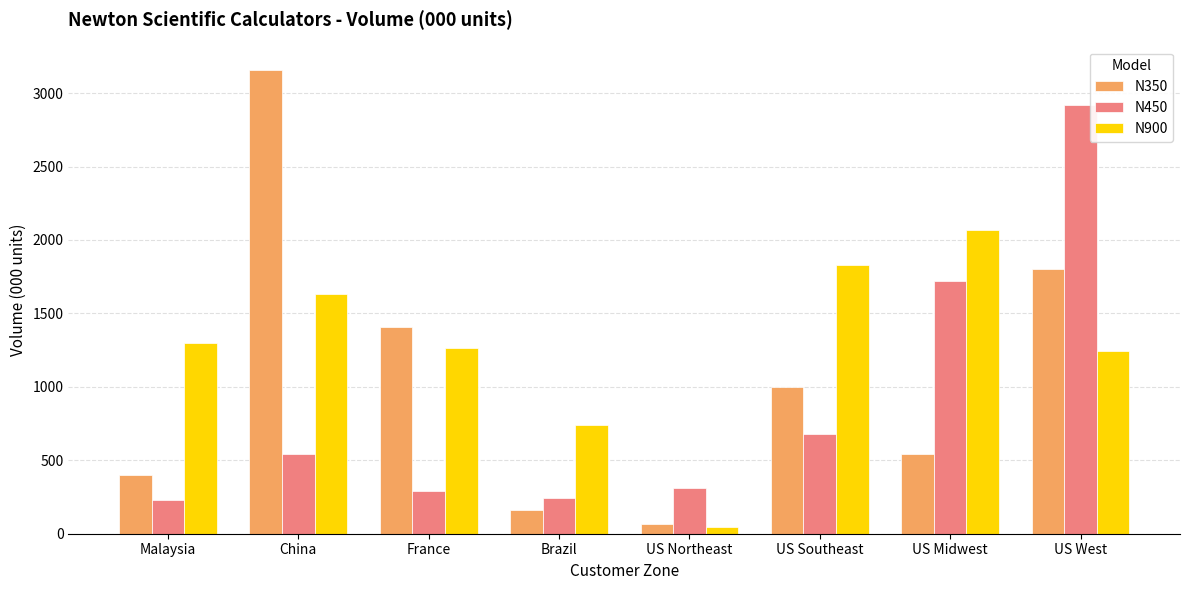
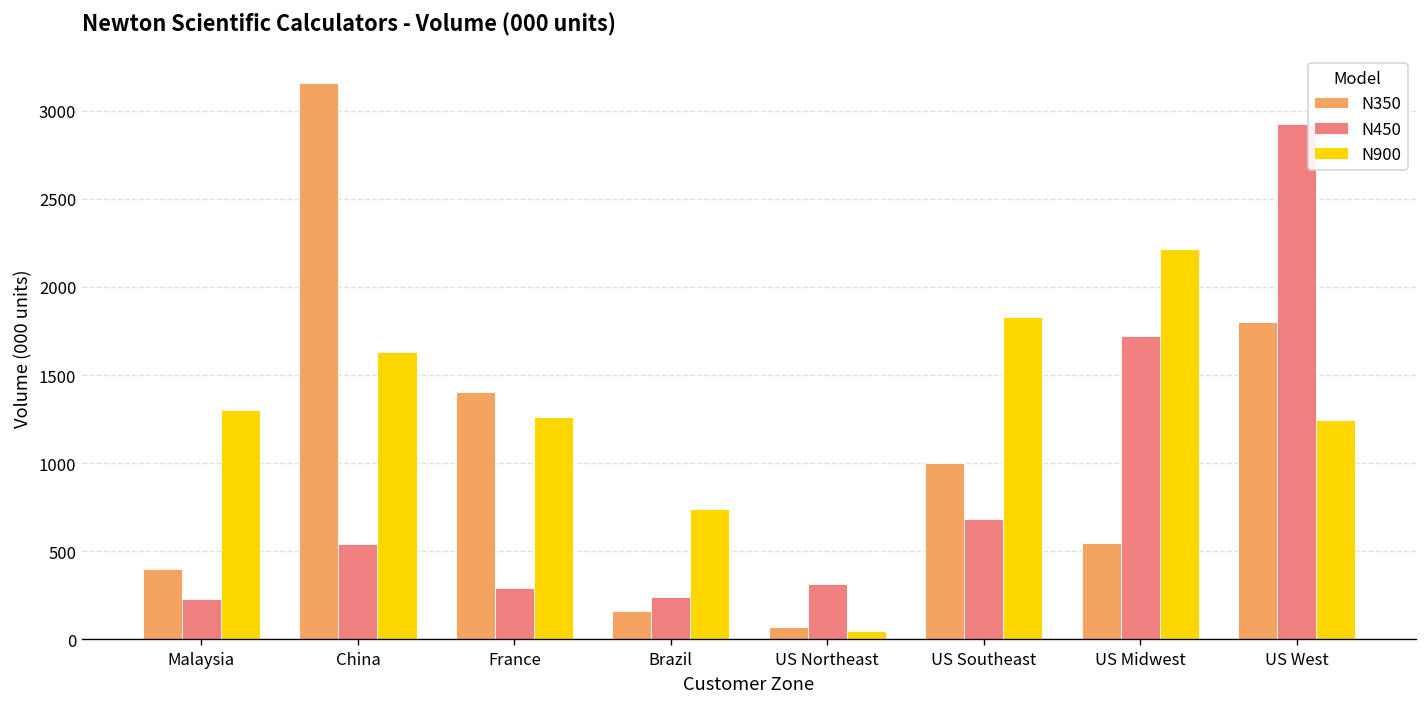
  {
    "N900": {
      "Malaysia": 1300,
      "China": 1630,
      "France": 1260,
      "Brazil": 740,
      "US Northeast": 50,
      "US Southeast": 1830,
-     "US Midwest": 2070,
+     "US Midwest": 2220,
      "US West": 1240
    }
  }
